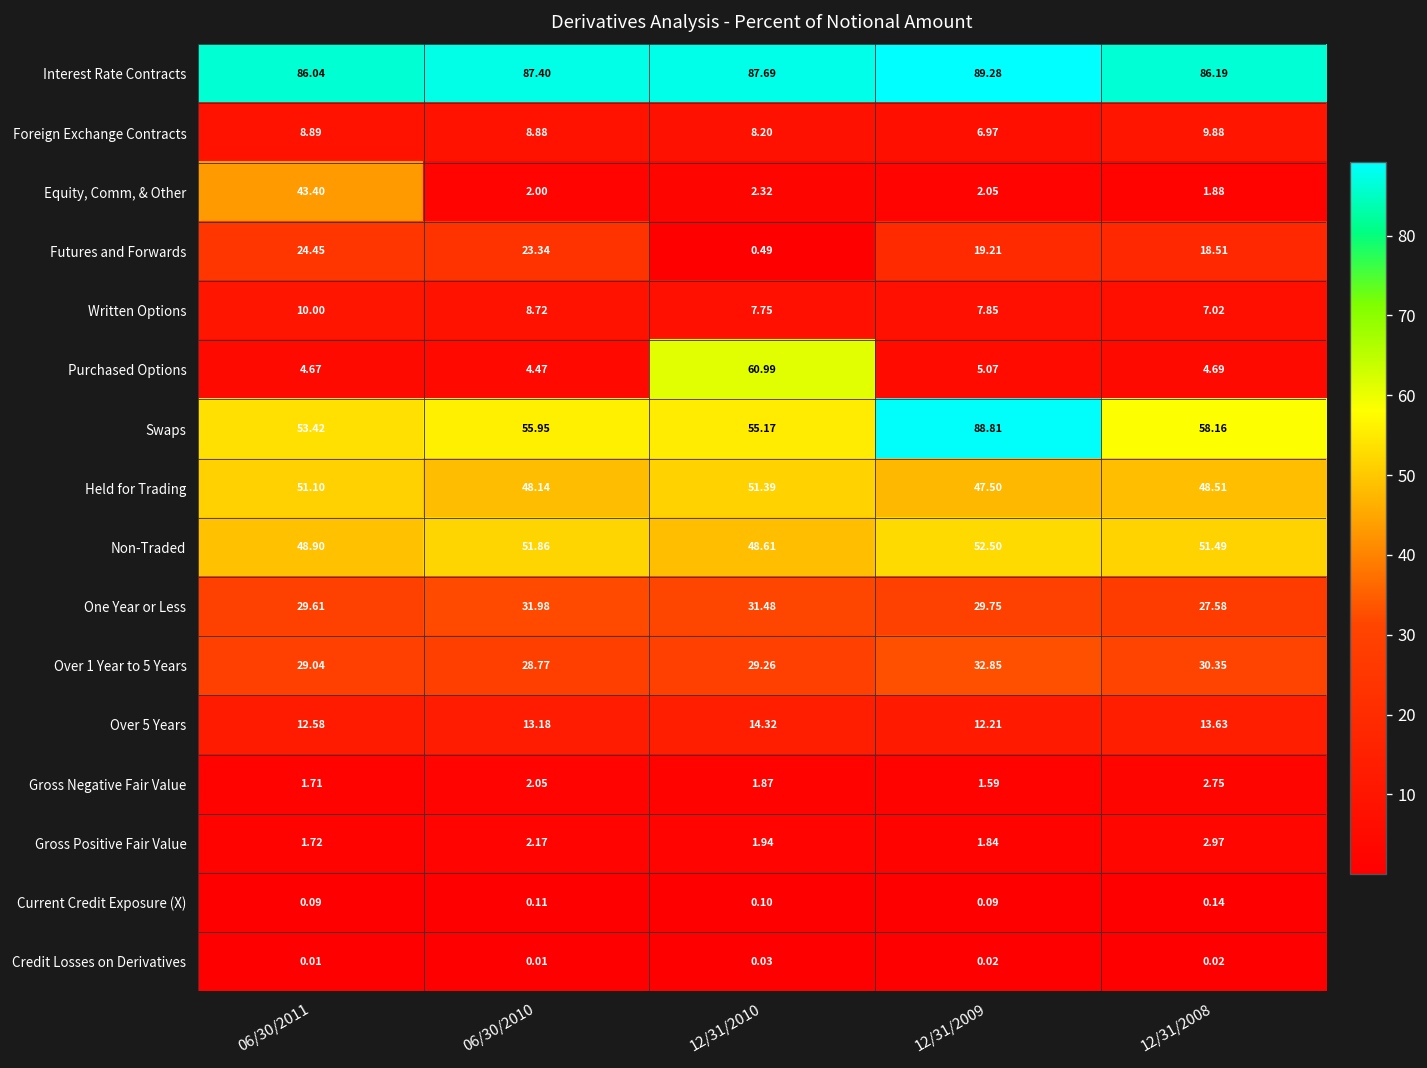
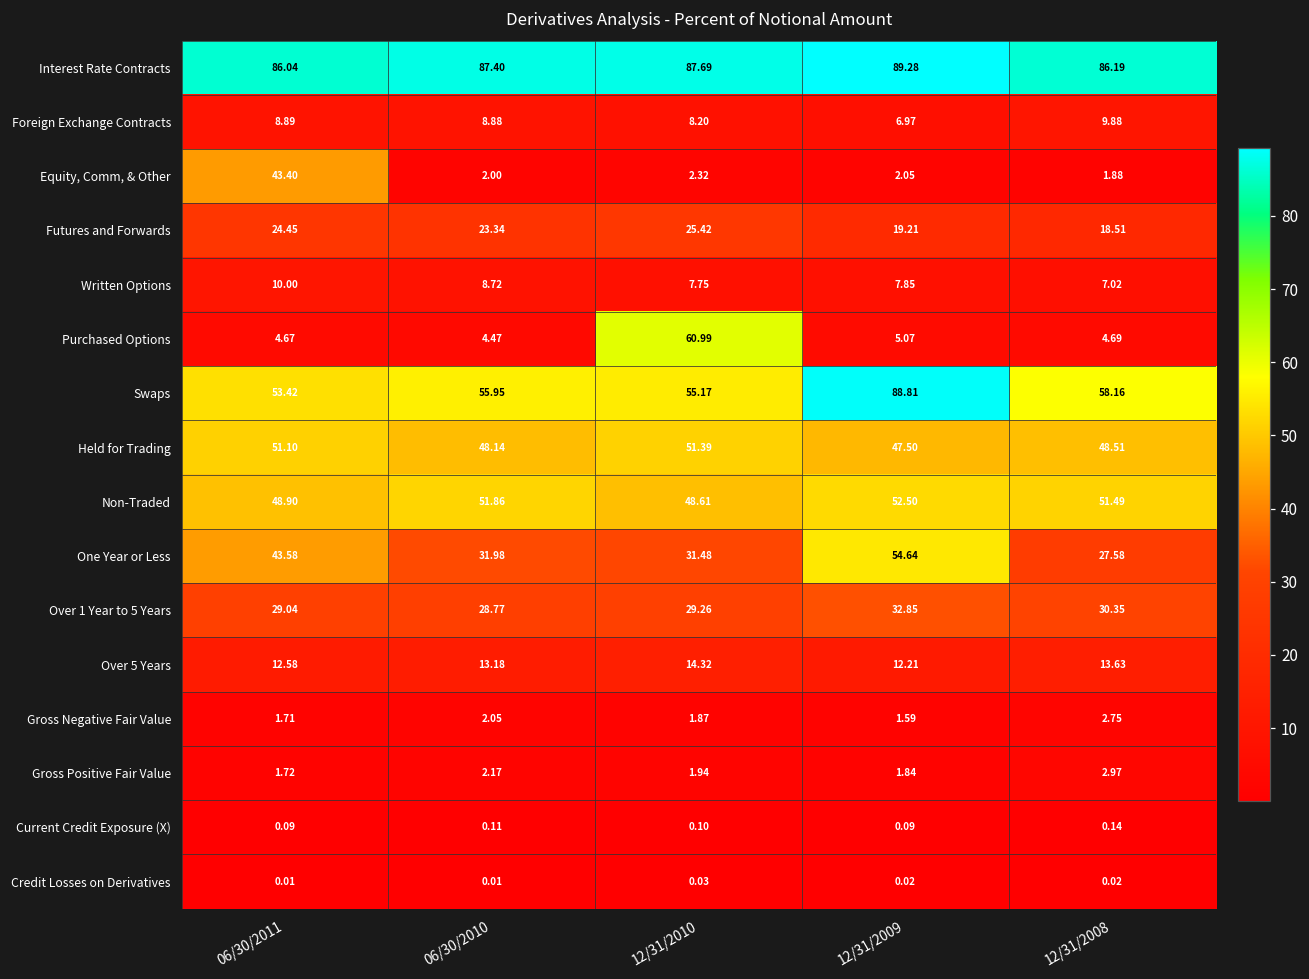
  {
    "Interest Rate Contracts": {
      "06/30/2011": 86.04,
      "06/30/2010": 87.40,
      "12/31/2010": 87.69,
      "12/31/2009": 89.28,
      "12/31/2008": 86.19
    },
    "Foreign Exchange Contracts": {
      "06/30/2011": 8.89,
      "06/30/2010": 8.88,
      "12/31/2010": 8.20,
      "12/31/2009": 6.97,
      "12/31/2008": 9.88
    },
    "Equity, Comm, & Other": {
      "06/30/2011": 43.40,
      "06/30/2010": 2.00,
      "12/31/2010": 2.32,
      "12/31/2009": 2.05,
      "12/31/2008": 1.88
    },
    "Futures and Forwards": {
      "06/30/2011": 24.45,
      "06/30/2010": 23.34,
-     "12/31/2010": 0.49,
+     "12/31/2010": 25.42,
      "12/31/2009": 19.21,
      "12/31/2008": 18.51
    },
    "Written Options": {
      "06/30/2011": 10.00,
      "06/30/2010": 8.72,
      "12/31/2010": 7.75,
      "12/31/2009": 7.85,
      "12/31/2008": 7.02
    },
    "Purchased Options": {
      "06/30/2011": 4.67,
      "06/30/2010": 4.47,
      "12/31/2010": 60.99,
      "12/31/2009": 5.07,
      "12/31/2008": 4.69
    },
    "Swaps": {
      "06/30/2011": 53.42,
      "06/30/2010": 55.95,
      "12/31/2010": 55.17,
      "12/31/2009": 88.81,
      "12/31/2008": 58.16
    },
    "Held for Trading": {
      "06/30/2011": 51.10,
      "06/30/2010": 48.14,
      "12/31/2010": 51.39,
      "12/31/2009": 47.50,
      "12/31/2008": 48.51
    },
    "Non-Traded": {
      "06/30/2011": 48.90,
      "06/30/2010": 51.86,
      "12/31/2010": 48.61,
      "12/31/2009": 52.50,
      "12/31/2008": 51.49
    },
    "One Year or Less": {
-     "06/30/2011": 29.61,
+     "06/30/2011": 43.58,
      "06/30/2010": 31.98,
      "12/31/2010": 31.48,
-     "12/31/2009": 29.75,
+     "12/31/2009": 54.64,
      "12/31/2008": 27.58
    },
    "Over 1 Year to 5 Years": {
      "06/30/2011": 29.04,
      "06/30/2010": 28.77,
      "12/31/2010": 29.26,
      "12/31/2009": 32.85,
      "12/31/2008": 30.35
    },
    "Over 5 Years": {
      "06/30/2011": 12.58,
      "06/30/2010": 13.18,
      "12/31/2010": 14.32,
      "12/31/2009": 12.21,
      "12/31/2008": 13.63
    },
    "Gross Negative Fair Value": {
      "06/30/2011": 1.71,
      "06/30/2010": 2.05,
      "12/31/2010": 1.87,
      "12/31/2009": 1.59,
      "12/31/2008": 2.75
    },
    "Gross Positive Fair Value": {
      "06/30/2011": 1.72,
      "06/30/2010": 2.17,
      "12/31/2010": 1.94,
      "12/31/2009": 1.84,
      "12/31/2008": 2.97
    },
    "Current Credit Exposure (X)": {
      "06/30/2011": 0.09,
      "06/30/2010": 0.11,
      "12/31/2010": 0.10,
      "12/31/2009": 0.09,
      "12/31/2008": 0.14
    },
    "Credit Losses on Derivatives": {
      "06/30/2011": 0.01,
      "06/30/2010": 0.01,
      "12/31/2010": 0.03,
      "12/31/2009": 0.02,
      "12/31/2008": 0.02
    }
  }
